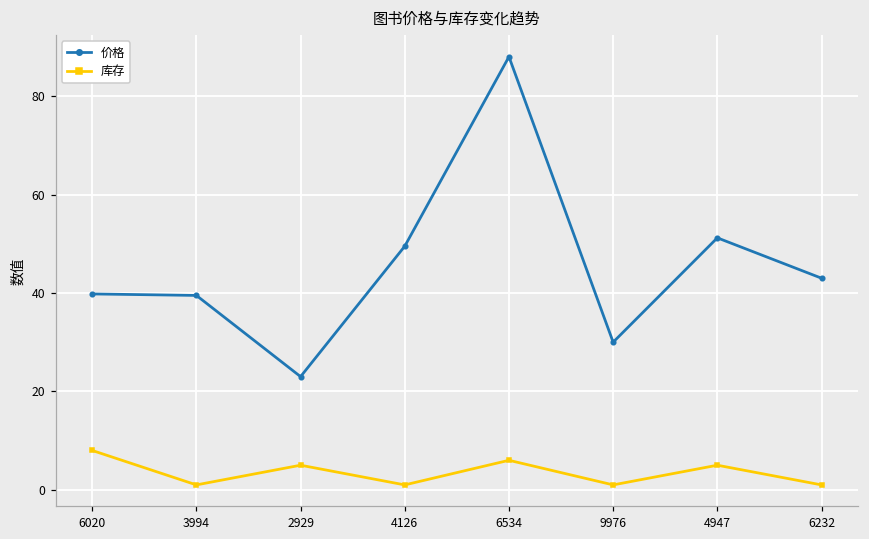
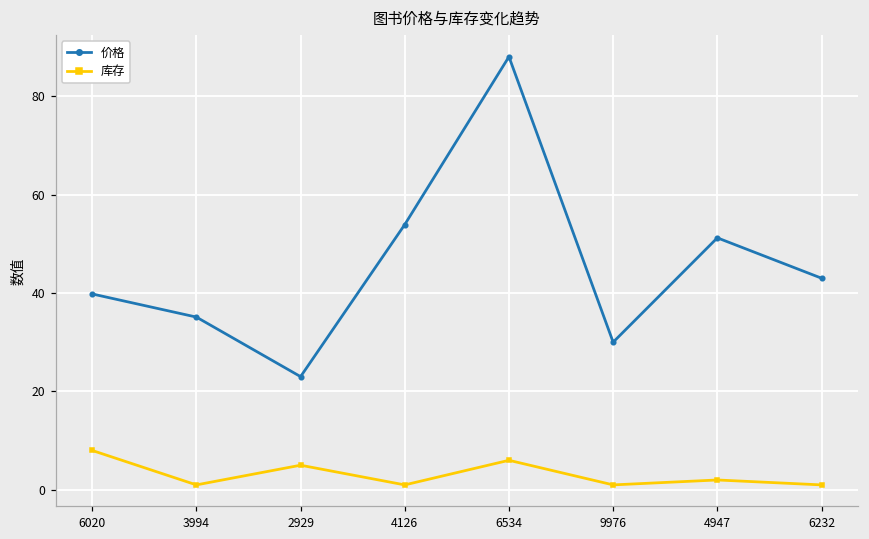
  {
    "价格": {
      "6020": 40,
-     "3994": 40,
+     "3994": 35,
      "2929": 23,
-     "4126": 50,
+     "4126": 54,
      "6534": 88,
      "9976": 30,
      "4947": 51,
      "6232": 43
    },
    "库存": {
      "6020": 8,
      "3994": 1,
      "2929": 5,
      "4126": 1,
      "6534": 6,
      "9976": 1,
-     "4947": 5,
+     "4947": 2,
      "6232": 1
    }
  }
